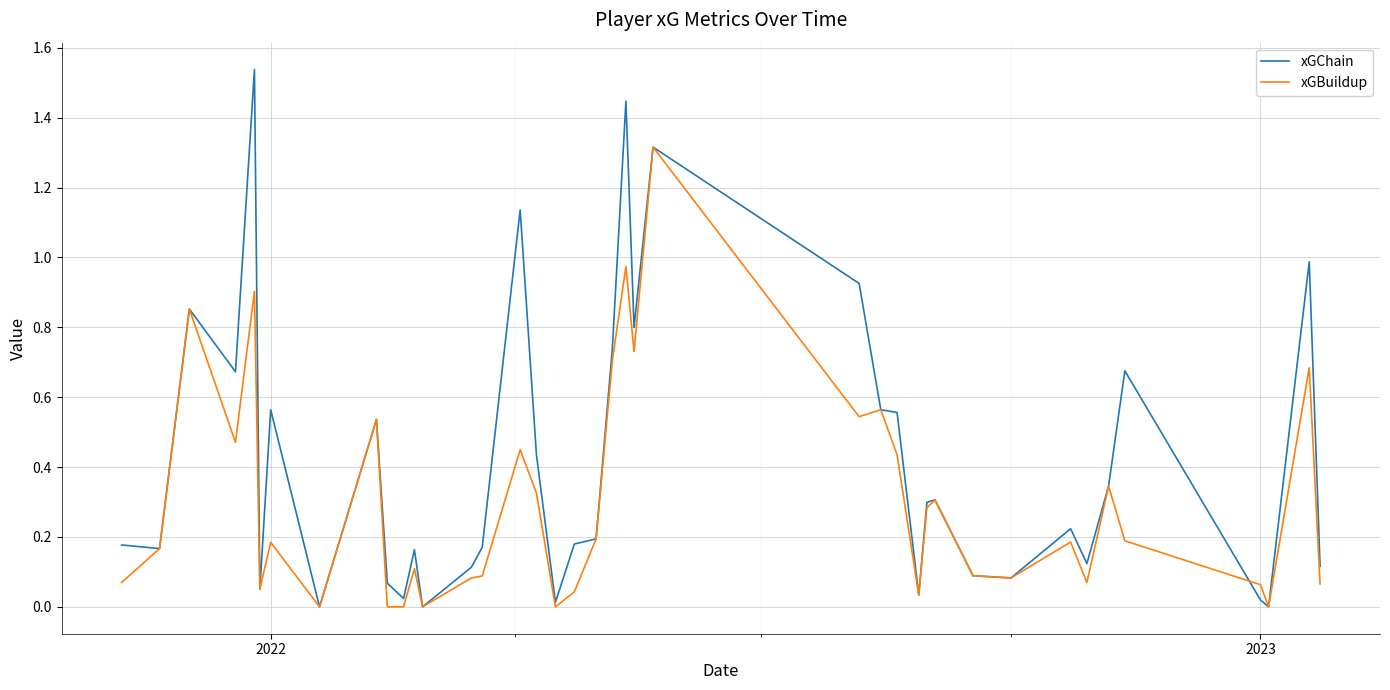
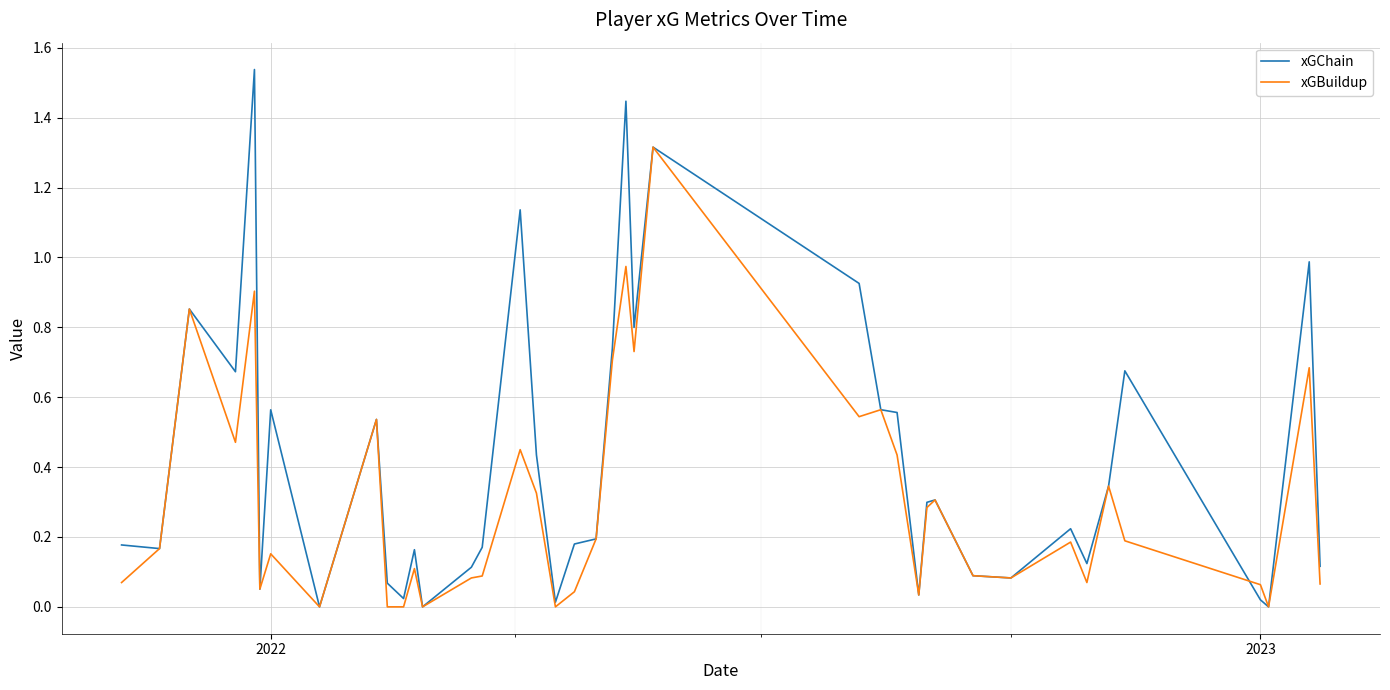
  {
    "xGChain": {
      "2022": 0.56,
      "2023": 0.02
    },
    "xGBuildup": {
-     "2022": 0.18,
+     "2022": 0.15,
      "2023": 0.06
    }
  }
